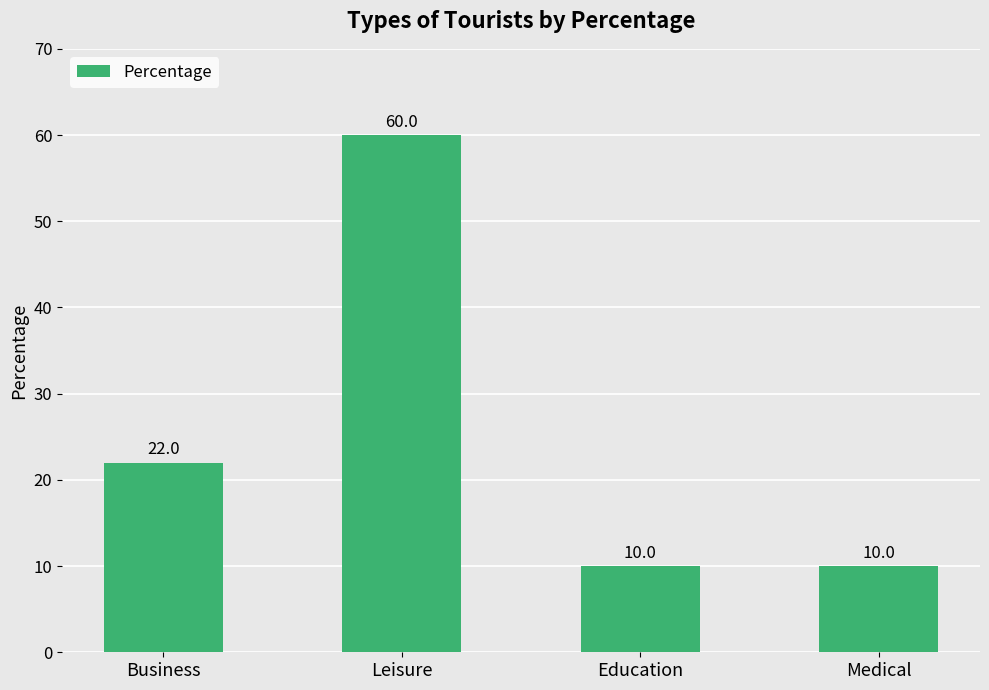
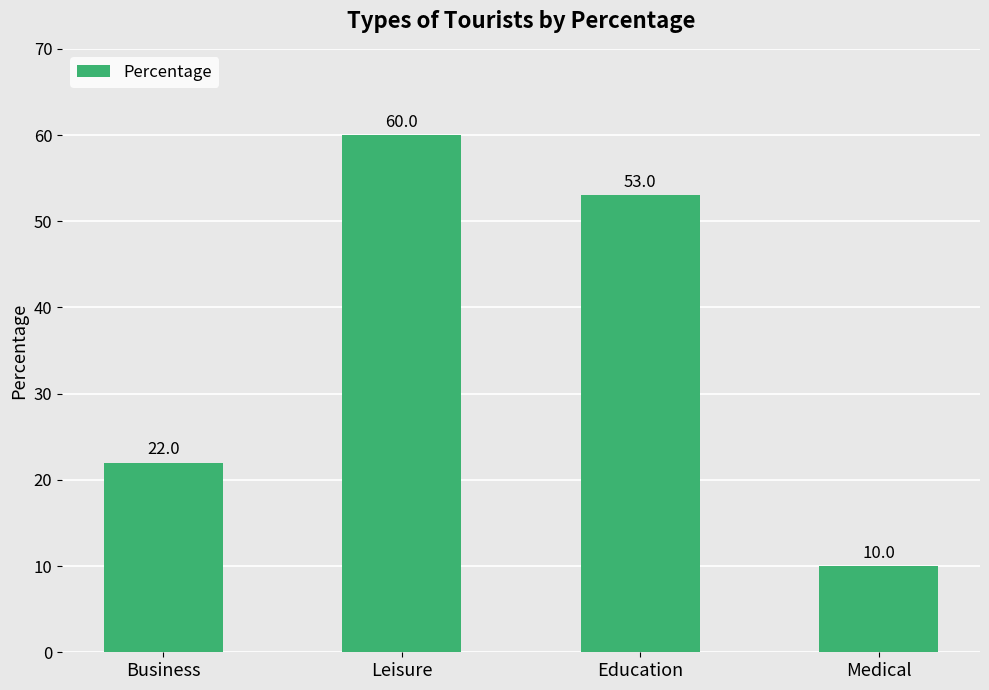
  {
    "Business": 22.0,
    "Leisure": 60.0,
-   "Education": 10.0,
+   "Education": 53.0,
    "Medical": 10.0
  }
